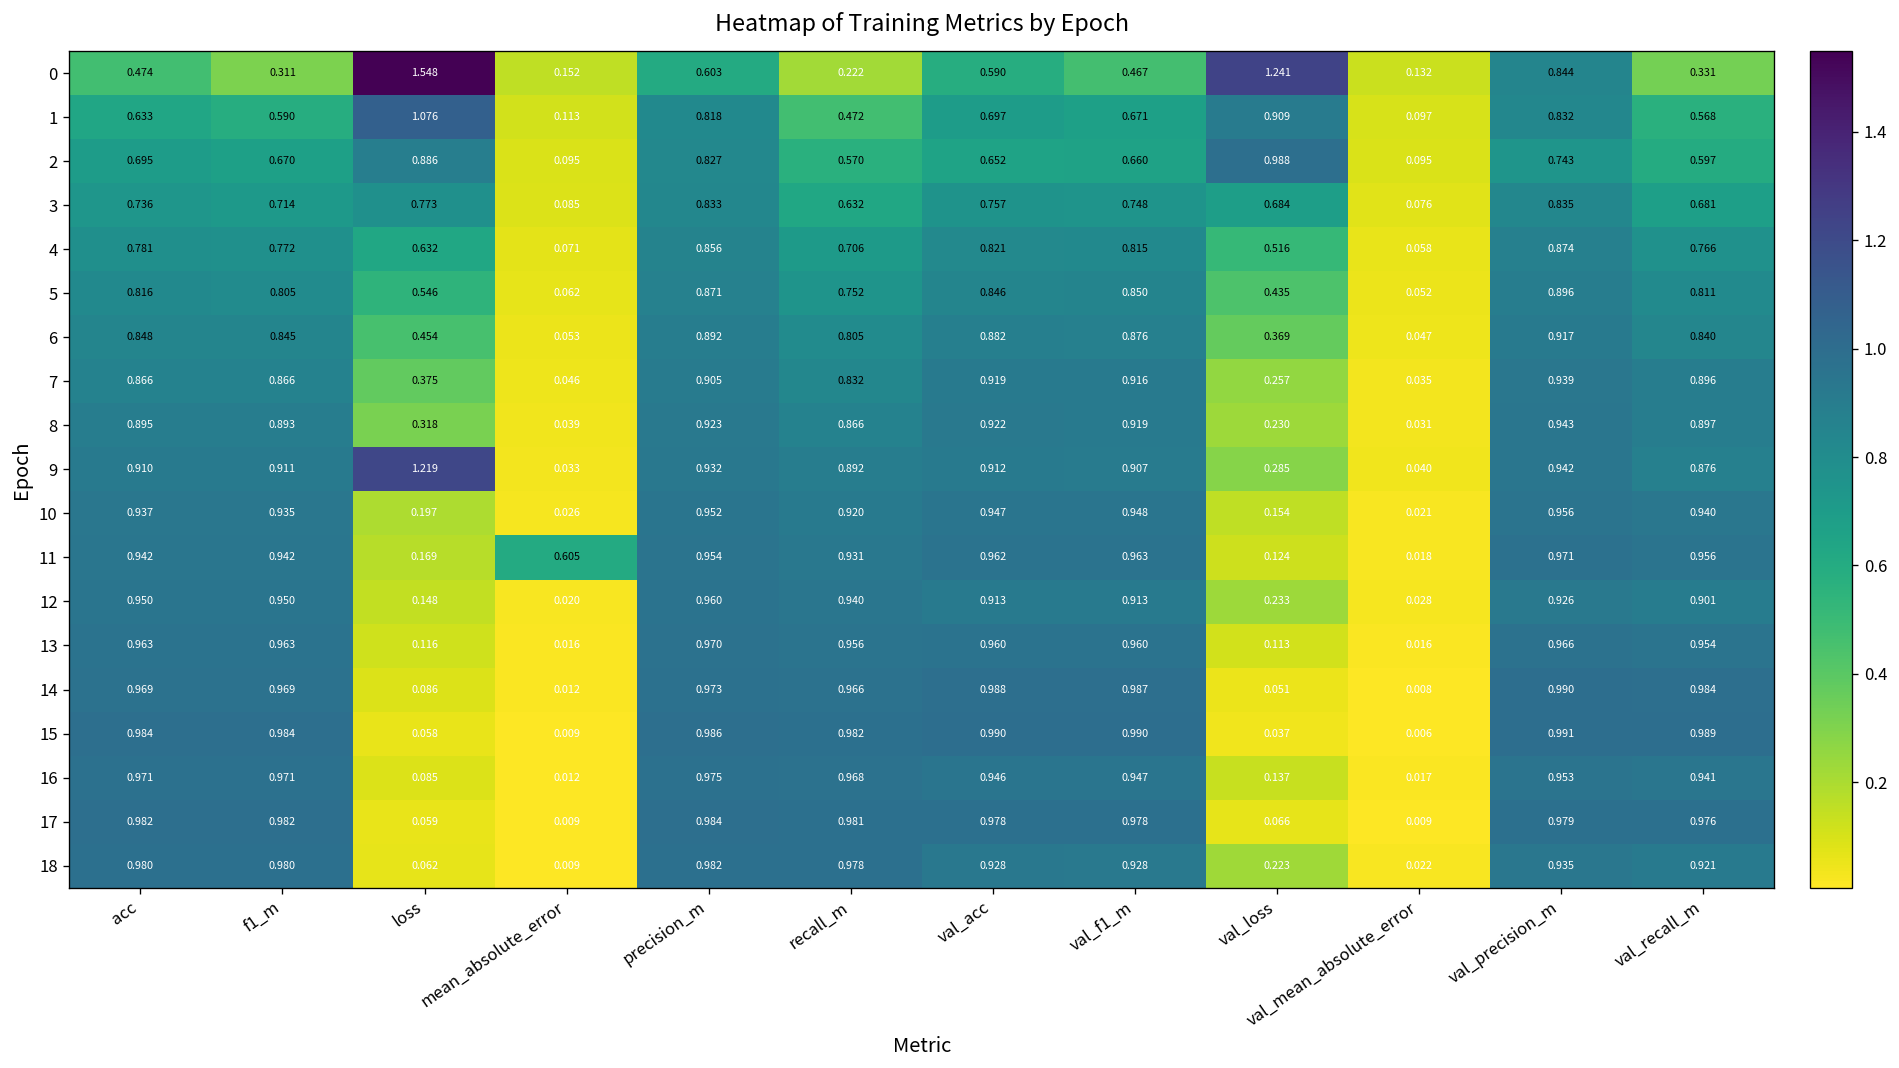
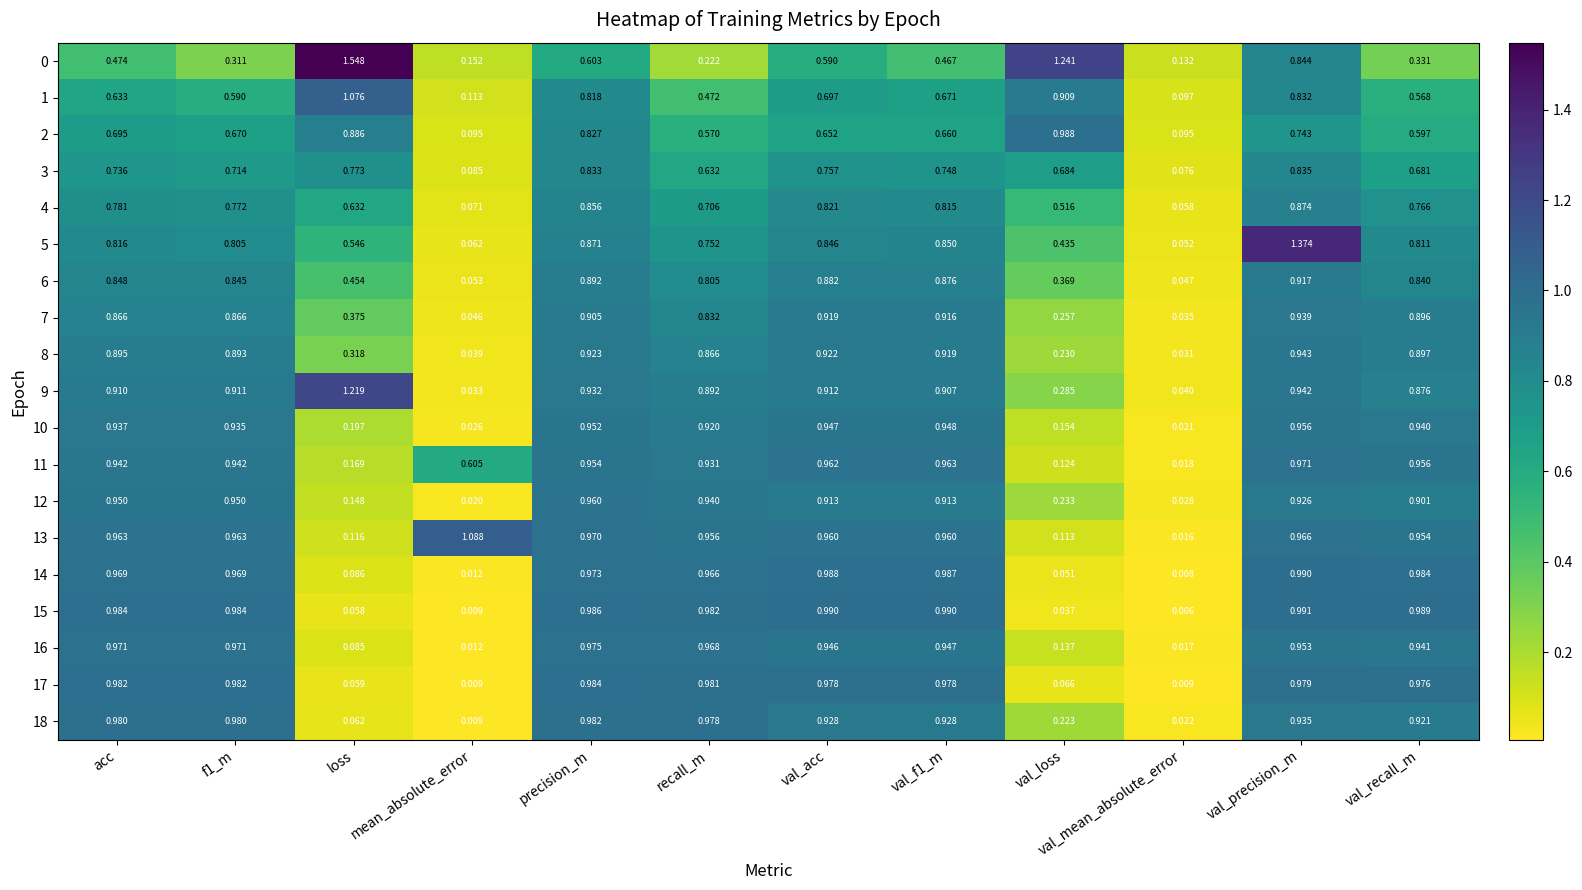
  {
    "5": {
      "acc": 0.816,
      "f1_m": 0.805,
      "loss": 0.546,
      "mean_absolute_error": 0.062,
      "precision_m": 0.871,
      "recall_m": 0.752,
      "val_acc": 0.846,
      "val_f1_m": 0.850,
      "val_loss": 0.435,
      "val_mean_absolute_error": 0.052,
-     "val_precision_m": 0.896,
+     "val_precision_m": 1.374,
      "val_recall_m": 0.811
    },
    "13": {
      "acc": 0.963,
      "f1_m": 0.963,
      "loss": 0.116,
-     "mean_absolute_error": 0.016,
+     "mean_absolute_error": 1.088,
      "precision_m": 0.970,
      "recall_m": 0.956,
      "val_acc": 0.960,
      "val_f1_m": 0.960,
      "val_loss": 0.113,
      "val_mean_absolute_error": 0.016,
      "val_precision_m": 0.966,
      "val_recall_m": 0.954
    }
  }
